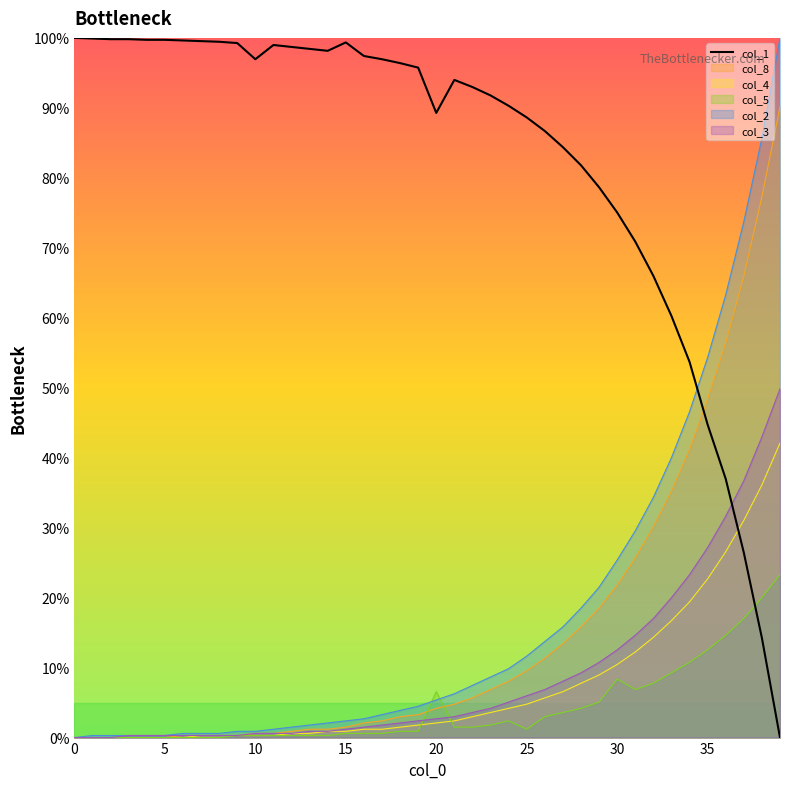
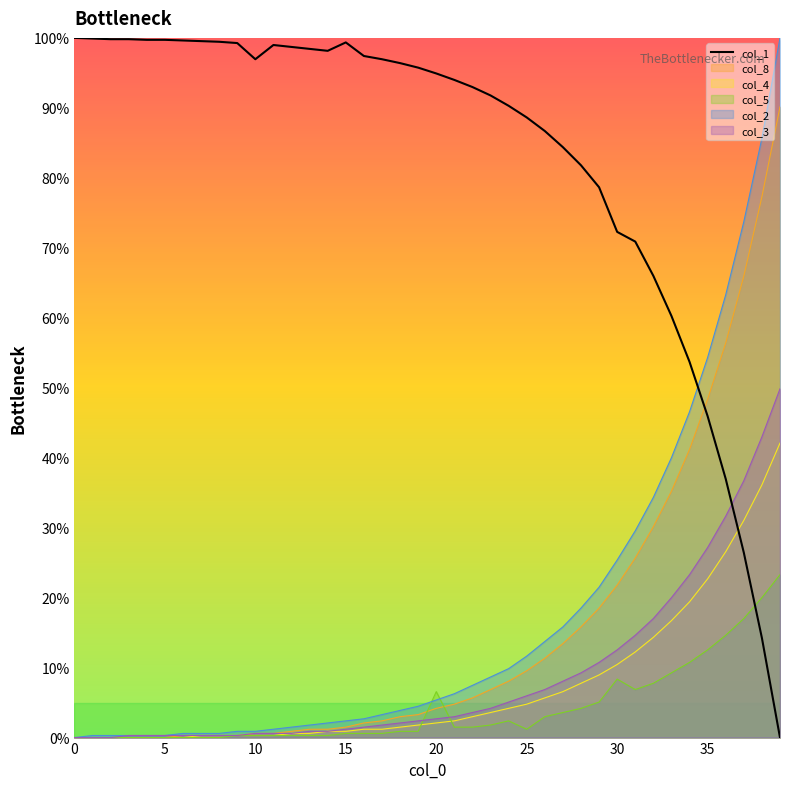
  {
    "col_1": {
      "0": "100%",
      "5": "100%",
      "10": "97%",
      "15": "99%",
-     "20": "89%",
+     "20": "95%",
      "25": "89%",
-     "30": "75%",
-     "35": "45%"
+     "30": "72%",
+     "35": "46%"
    },
    "col_5": {
      "20": "7%",
      "25": "1%",
      "30": "8%",
      "35": "13%"
    }
  }
